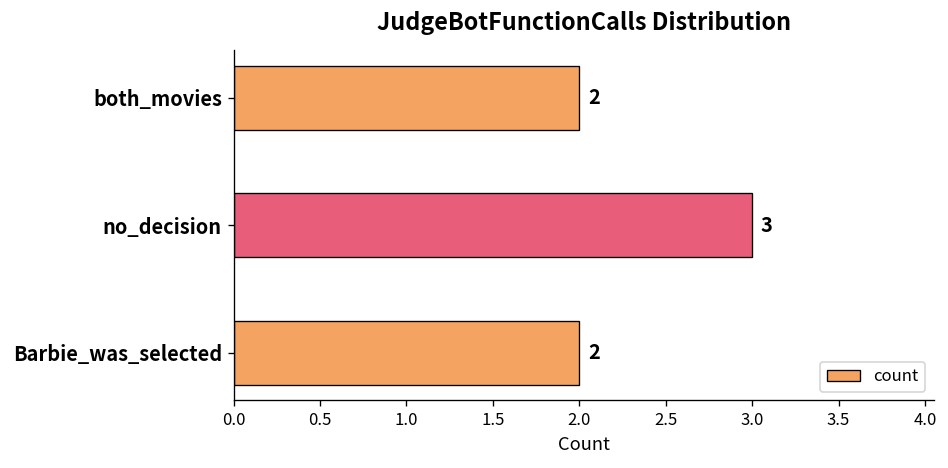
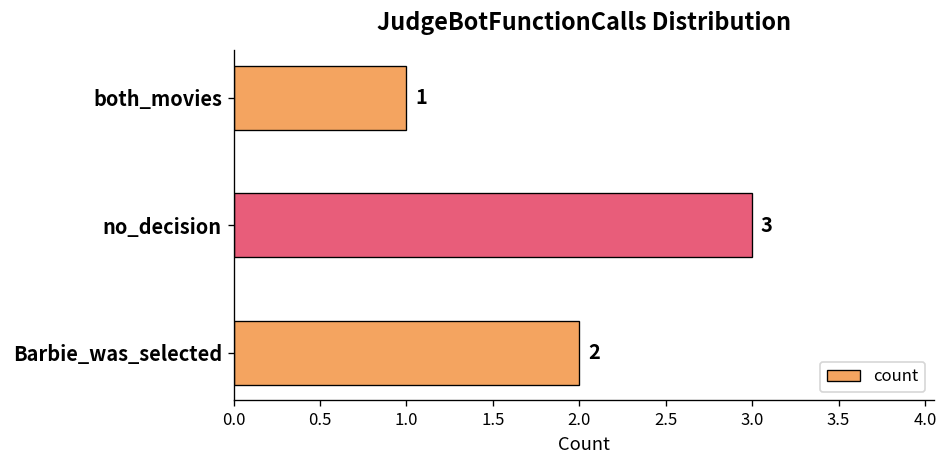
  {
-   "both_movies": 2,
+   "both_movies": 1,
    "no_decision": 3,
    "Barbie_was_selected": 2
  }
